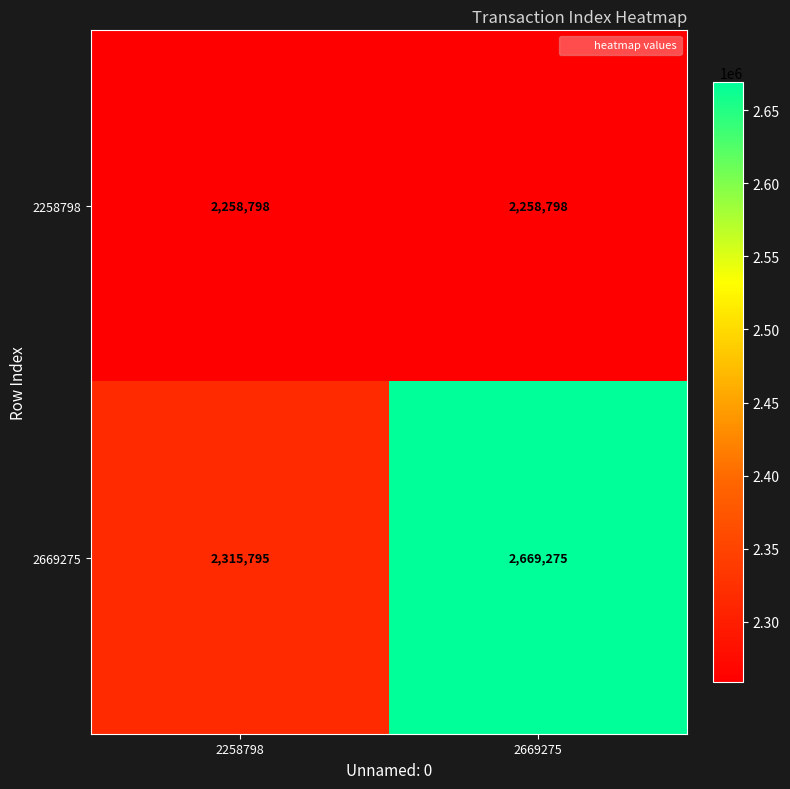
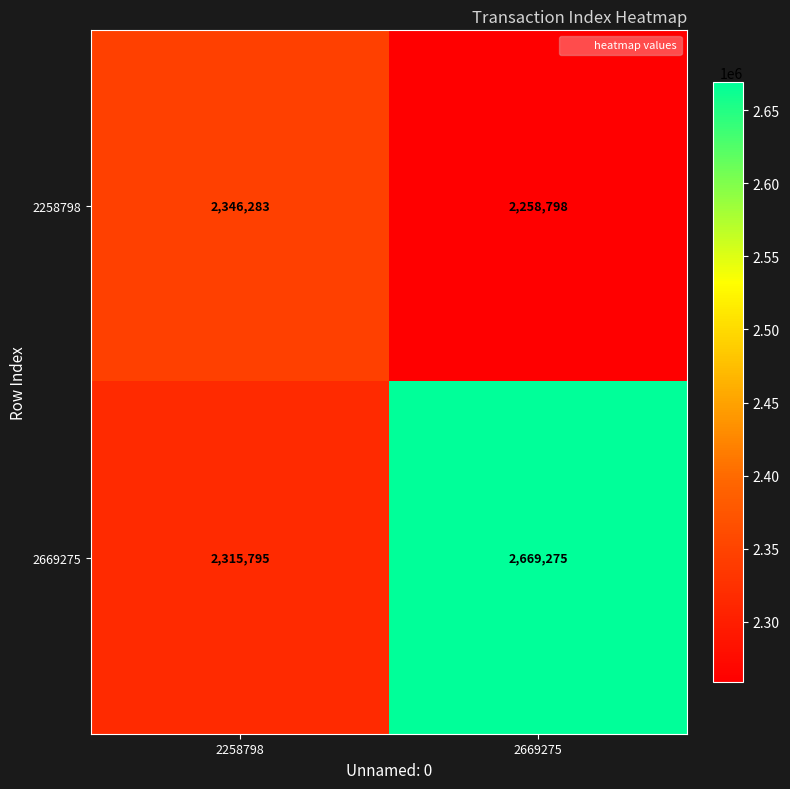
  {
    "2258798": {
-     "2258798": "2,258,798",
+     "2258798": "2,346,283",
      "2669275": "2,258,798"
    },
    "2669275": {
      "2258798": "2,315,795",
      "2669275": "2,669,275"
    }
  }
